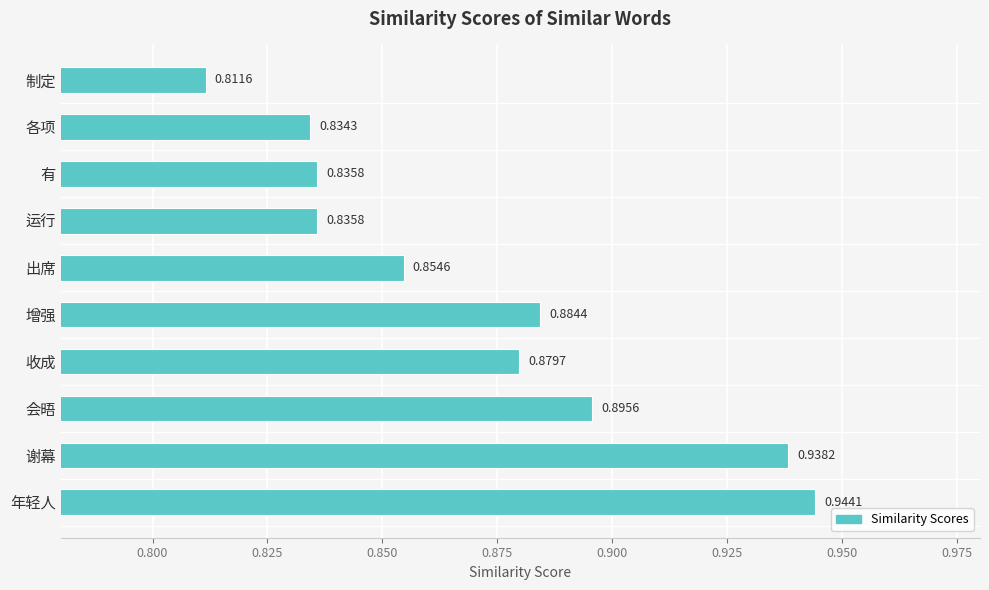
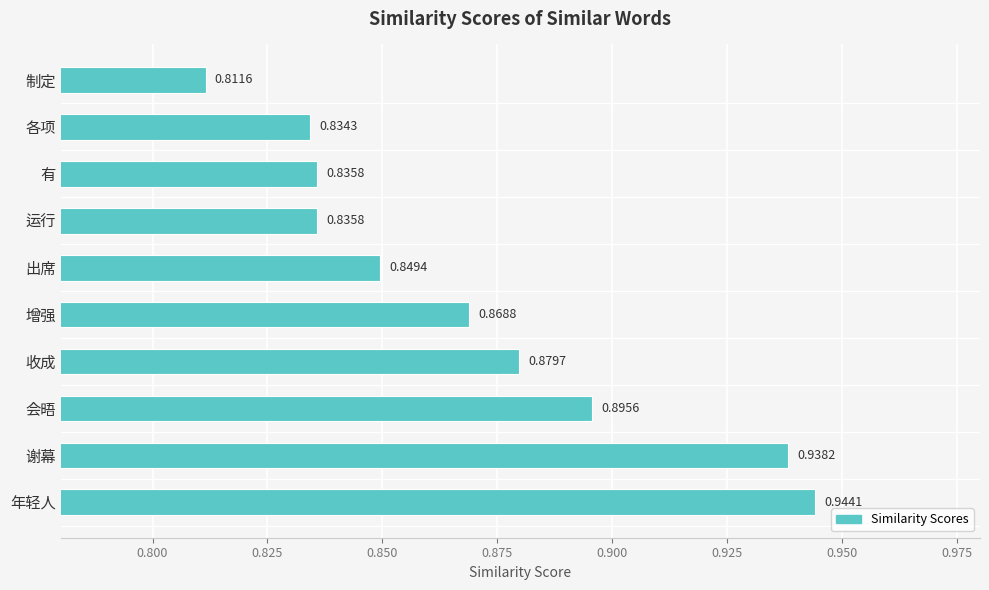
  {
    "制定": 0.8116,
    "各项": 0.8343,
    "有": 0.8358,
    "运行": 0.8358,
-   "出席": 0.8546,
-   "增强": 0.8844,
+   "出席": 0.8494,
+   "增强": 0.8688,
    "收成": 0.8797,
    "会晤": 0.8956,
    "谢幕": 0.9382
  }
